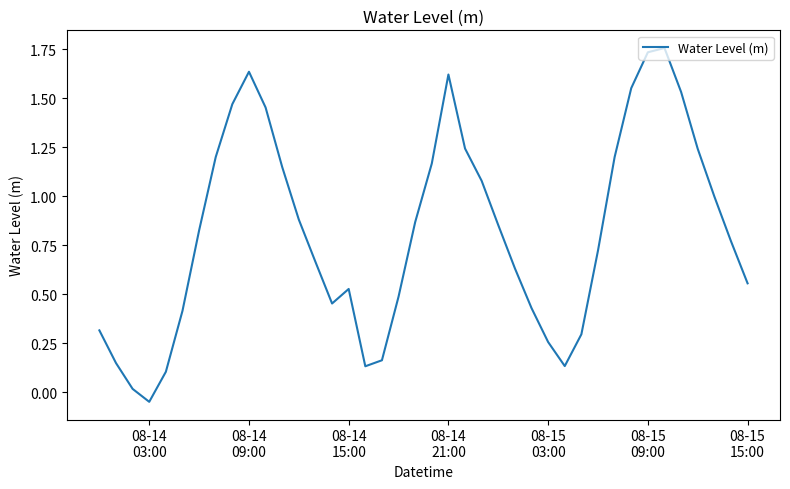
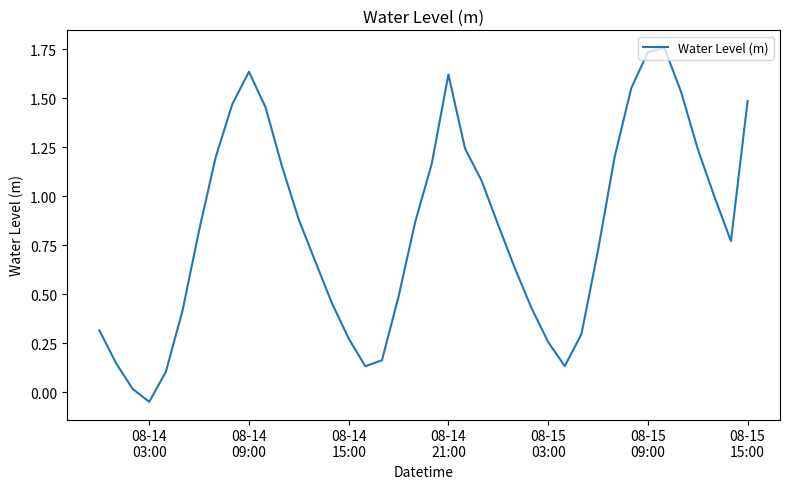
  {
    "08-14 03:00": -0.05,
    "08-14 09:00": 1.64,
-   "08-14 15:00": 0.53,
+   "08-14 15:00": 0.27,
    "08-14 21:00": 1.62,
    "08-15 03:00": 0.26,
-   "08-15 15:00": 0.56
+   "08-15 15:00": 1.49
  }
